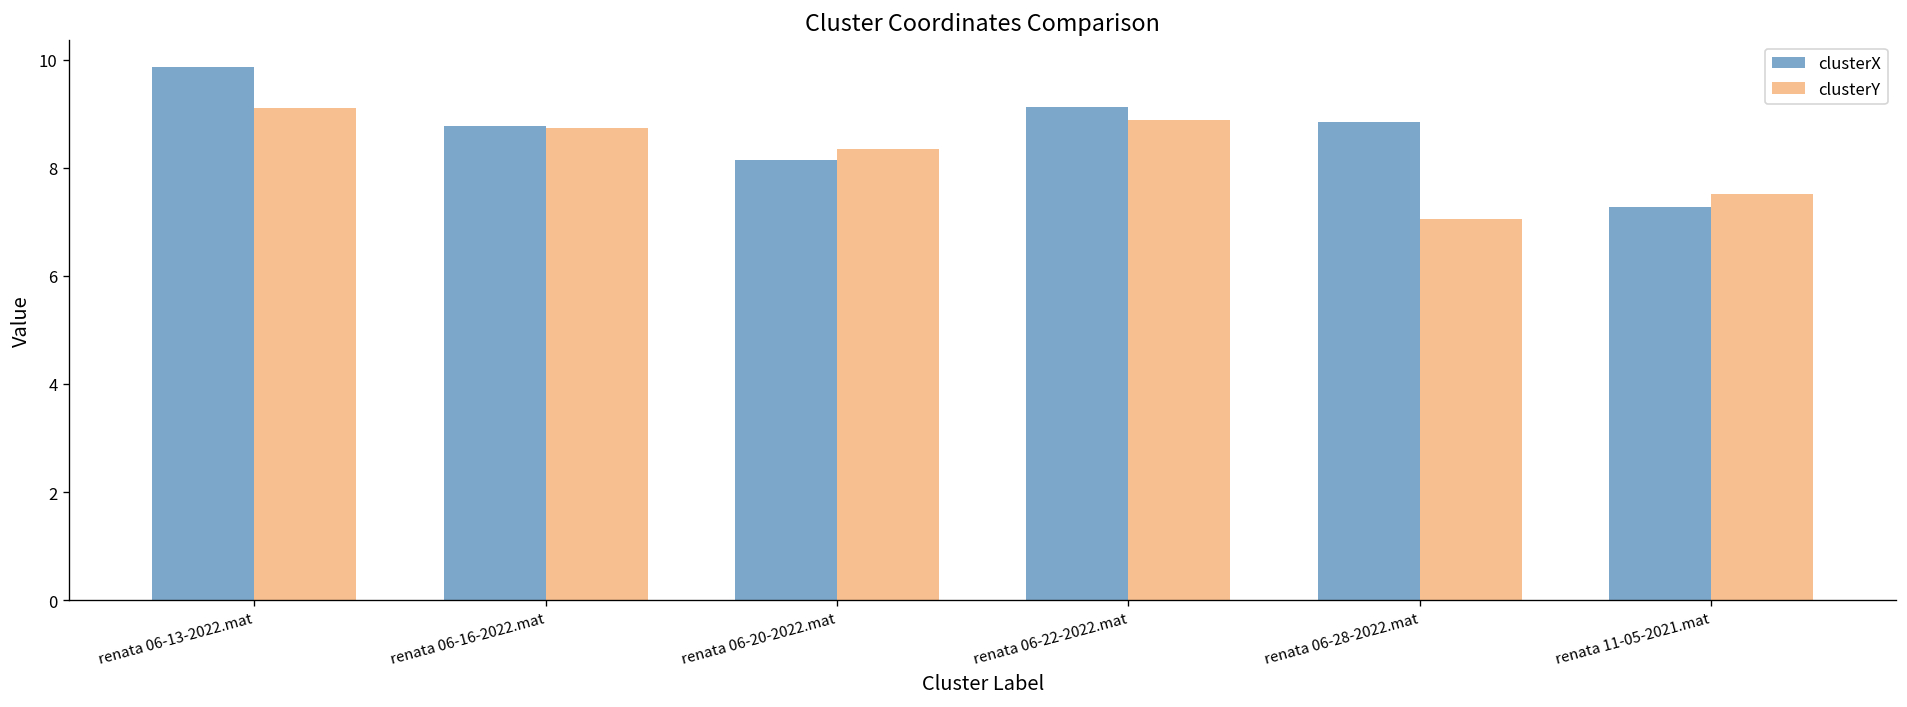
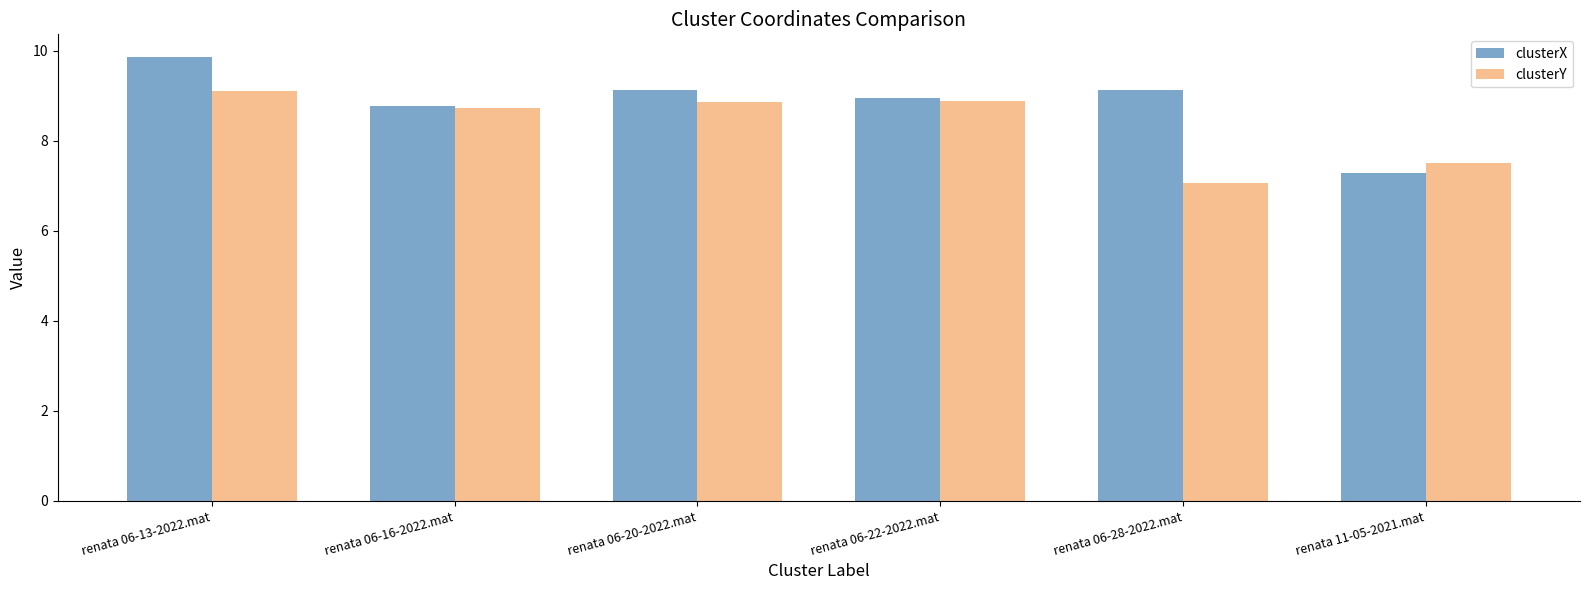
  {
    "clusterX": {
      "renata 06-13-2022.mat": 9.9,
      "renata 06-16-2022.mat": 8.8,
-     "renata 06-20-2022.mat": 8.1,
-     "renata 06-22-2022.mat": 9.1,
-     "renata 06-28-2022.mat": 8.8,
+     "renata 06-20-2022.mat": 9.1,
+     "renata 06-22-2022.mat": 8.9,
+     "renata 06-28-2022.mat": 9.1,
      "renata 11-05-2021.mat": 7.3
    },
    "clusterY": {
      "renata 06-13-2022.mat": 9.1,
      "renata 06-16-2022.mat": 8.7,
-     "renata 06-20-2022.mat": 8.3,
+     "renata 06-20-2022.mat": 8.9,
      "renata 06-22-2022.mat": 8.9,
      "renata 06-28-2022.mat": 7.1,
      "renata 11-05-2021.mat": 7.5
    }
  }
